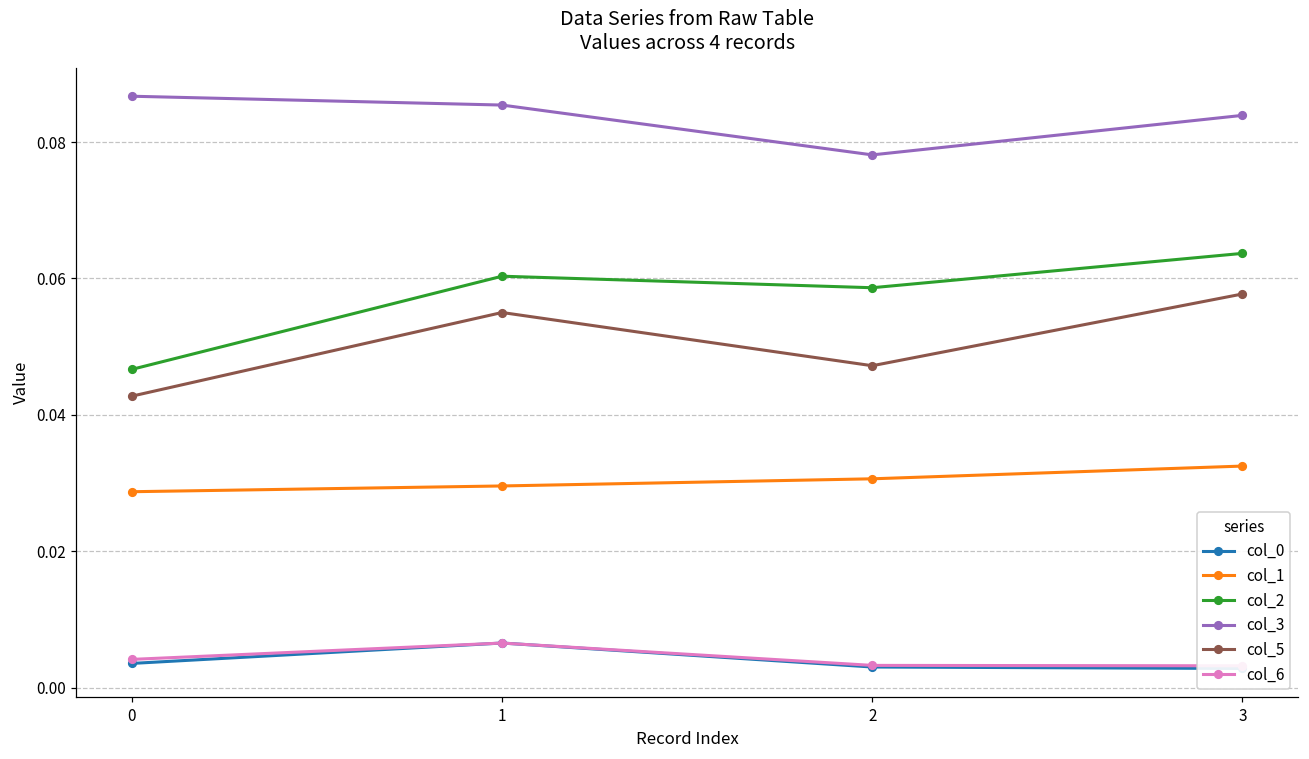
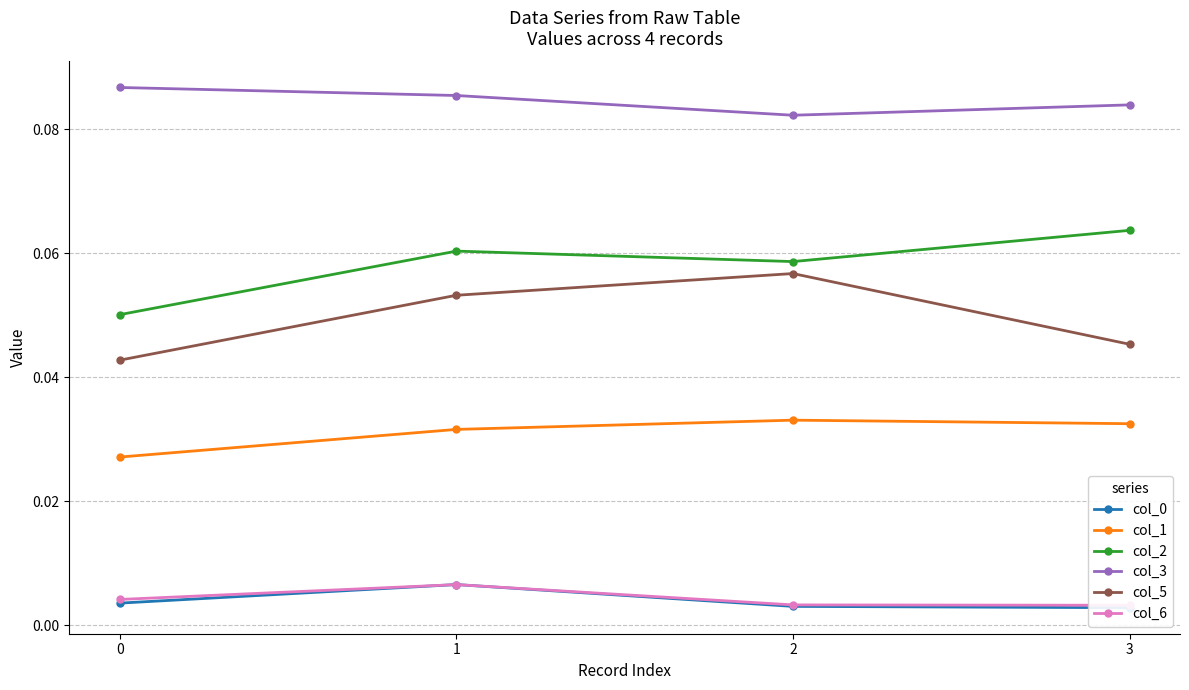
  {
    "col_0": {
      "0": 0.004
    },
    "col_1": {
-     "0": 0.029,
-     "1": 0.030,
-     "2": 0.031,
+     "0": 0.027,
+     "1": 0.032,
+     "2": 0.033,
      "3": 0.032
    },
    "col_2": {
-     "0": 0.047,
+     "0": 0.050,
      "1": 0.060,
      "2": 0.059,
      "3": 0.064
    },
    "col_3": {
      "0": 0.087,
      "1": 0.085,
-     "2": 0.078,
+     "2": 0.082,
      "3": 0.084
    },
    "col_5": {
      "0": 0.043,
-     "1": 0.055,
-     "2": 0.047,
-     "3": 0.058
+     "1": 0.053,
+     "2": 0.057,
+     "3": 0.045
    },
    "col_6": {
      "0": 0.004
    }
  }
